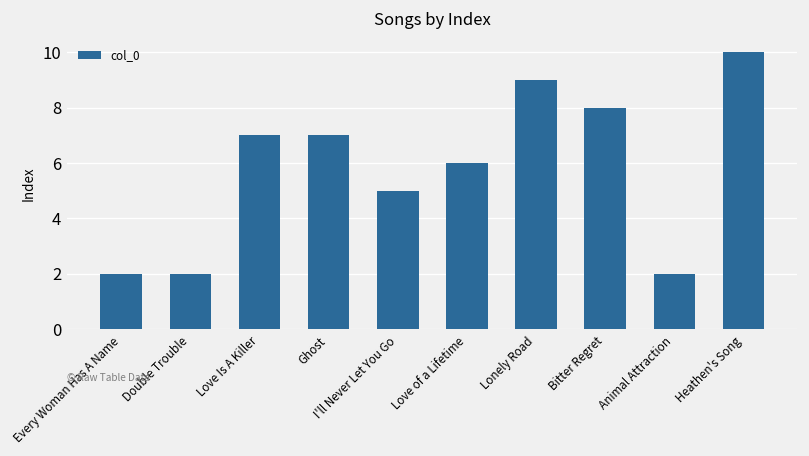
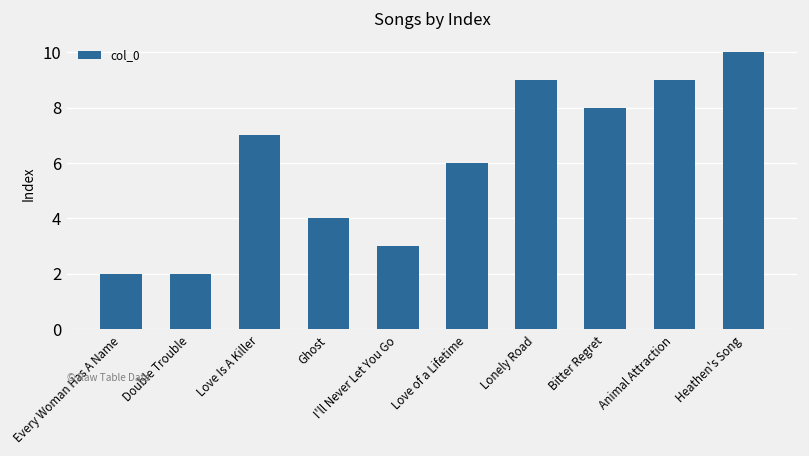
  {
    "Every Woman Has A Name": 2,
    "Double Trouble": 2,
    "Love Is A Killer": 7,
-   "Ghost": 7,
-   "I'll Never Let You Go": 5,
+   "Ghost": 4,
+   "I'll Never Let You Go": 3,
    "Love of a Lifetime": 6,
    "Lonely Road": 9,
    "Bitter Regret": 8,
-   "Animal Attraction": 2,
+   "Animal Attraction": 9,
    "Heathen's Song": 10
  }
